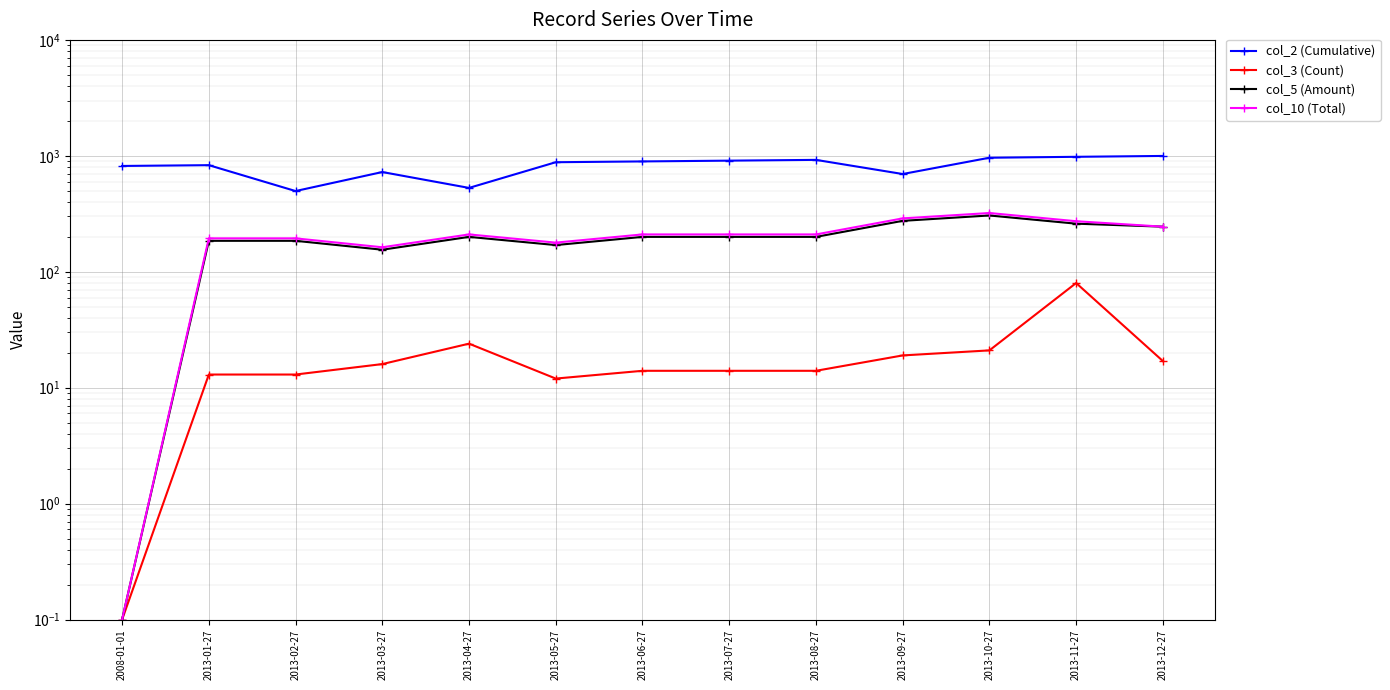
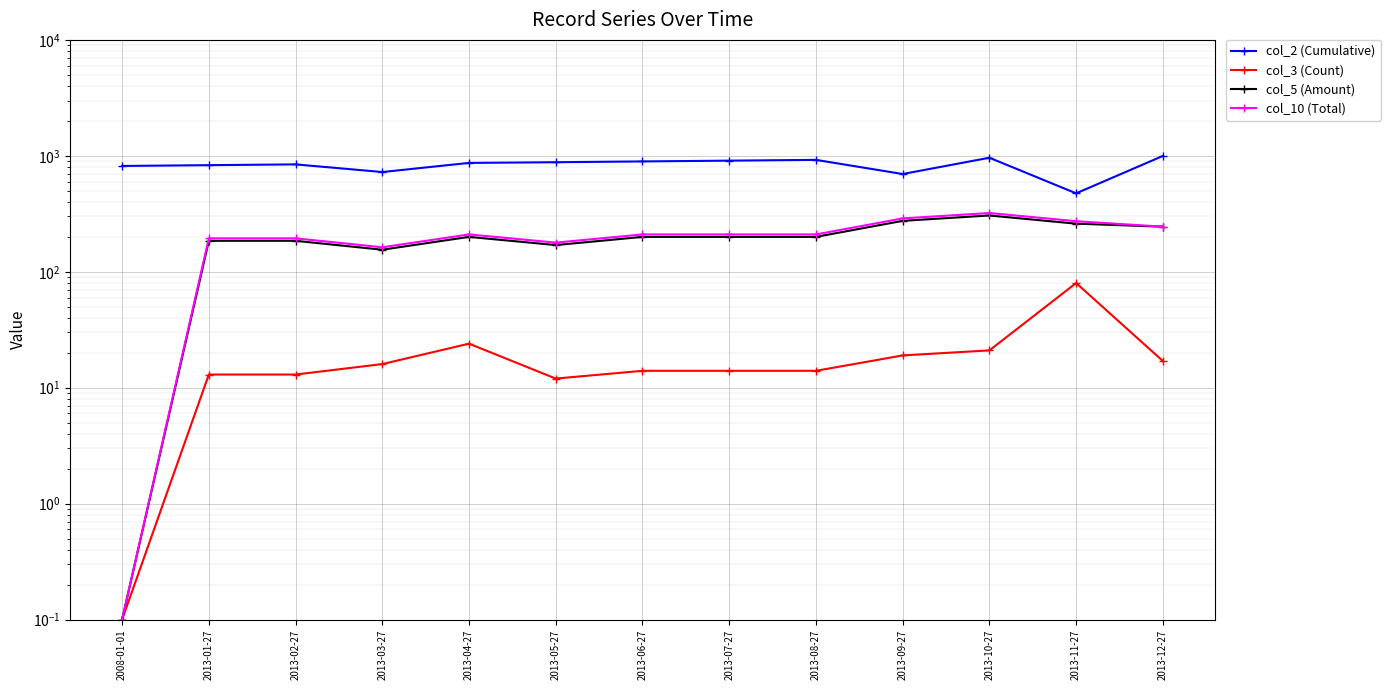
  {
    "col_2 (Cumulative)": {
      "2008-01-01": 800,
      "2013-01-27": 800,
-     "2013-02-27": 500,
+     "2013-02-27": 800,
      "2013-03-27": 700,
-     "2013-04-27": 500,
+     "2013-04-27": 900,
      "2013-05-27": 900,
      "2013-06-27": 900,
      "2013-07-27": 900,
      "2013-08-27": 900,
      "2013-09-27": 700,
      "2013-10-27": 1000,
-     "2013-11-27": 1000,
+     "2013-11-27": 480,
      "2013-12-27": 1000
    },
    "col_3 (Count)": {
      "2013-01-27": 13,
      "2013-02-27": 13,
      "2013-03-27": 16,
      "2013-04-27": 24,
      "2013-05-27": 12,
      "2013-06-27": 14,
      "2013-07-27": 14,
      "2013-08-27": 14,
      "2013-09-27": 19,
      "2013-10-27": 21,
      "2013-11-27": 80,
      "2013-12-27": 17
    }
  }
